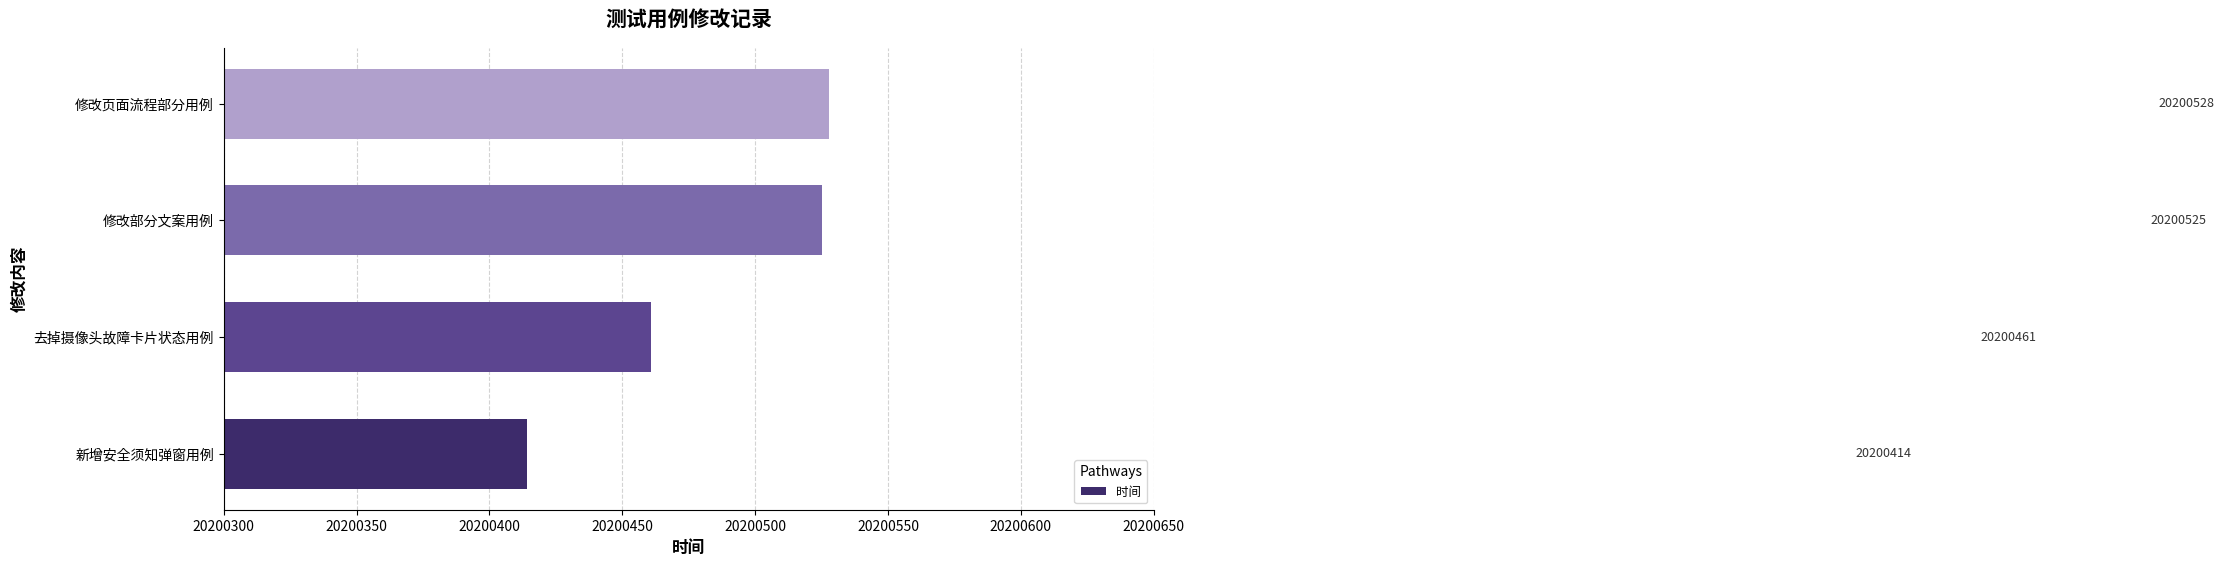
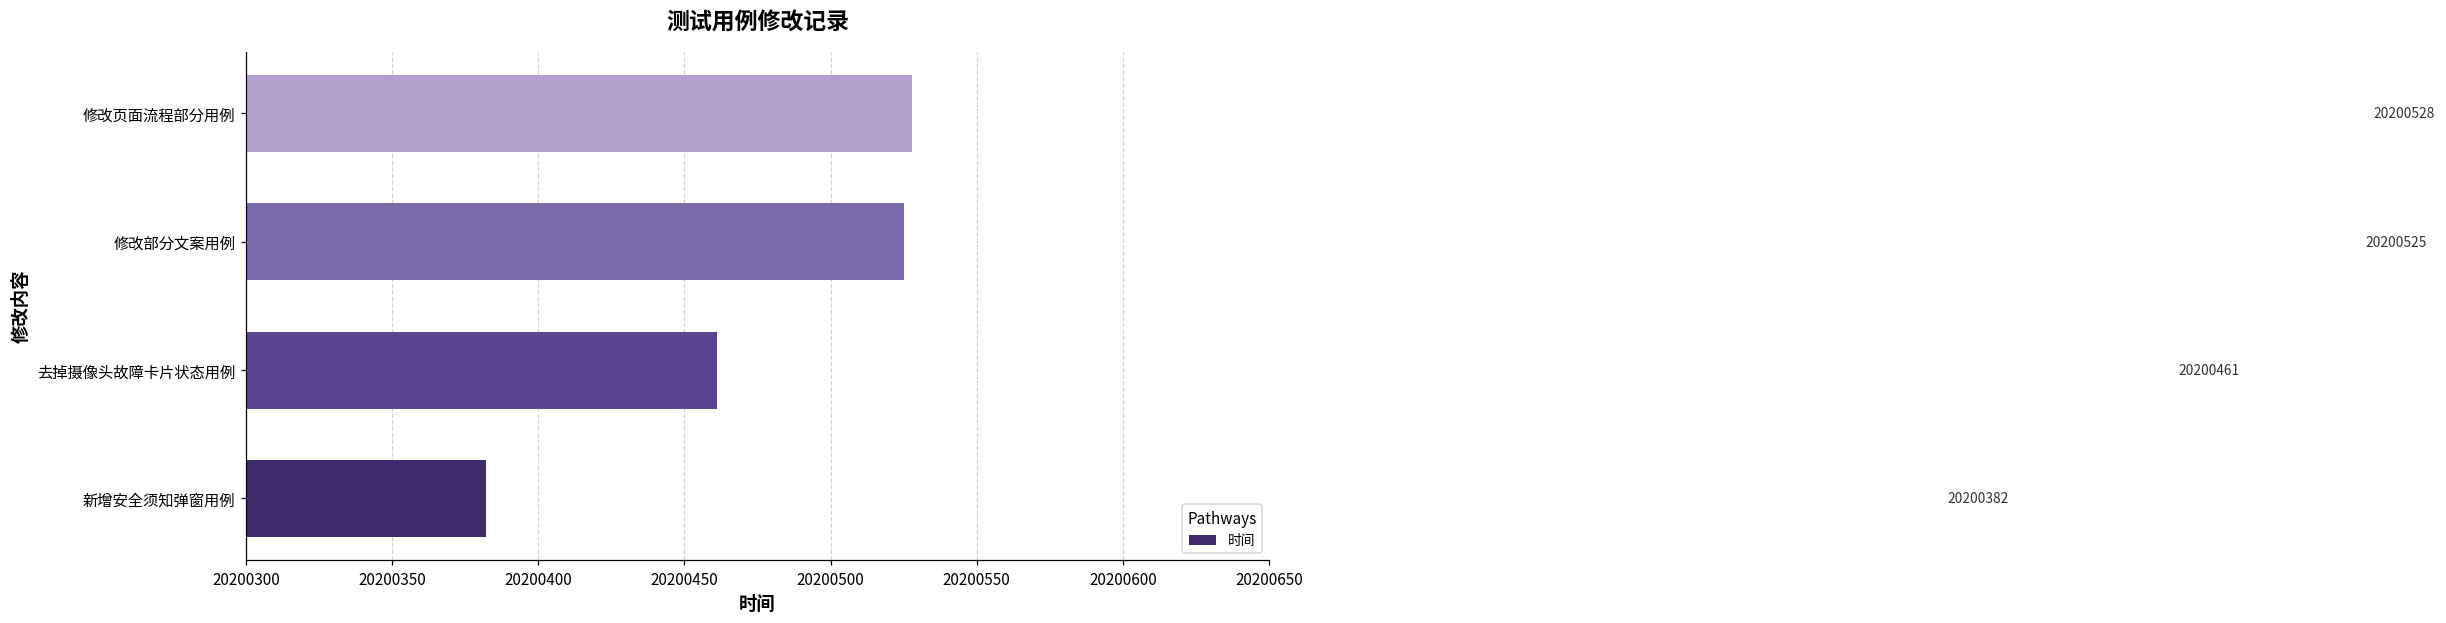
  {
-   "新增安全须知弹窗用例": 20200414
+   "新增安全须知弹窗用例": 20200382
  }
